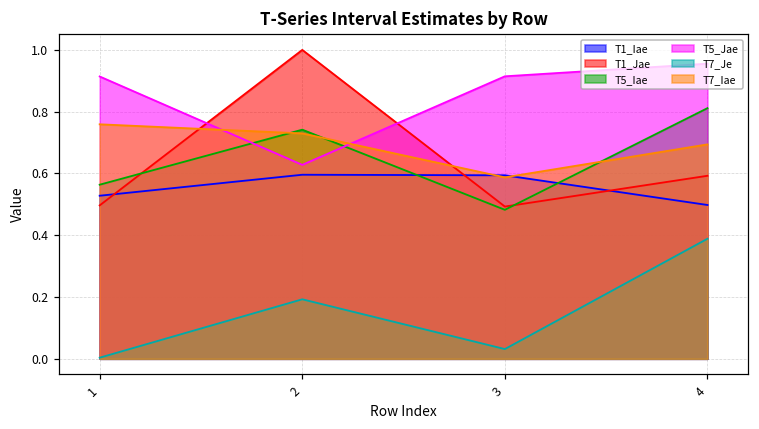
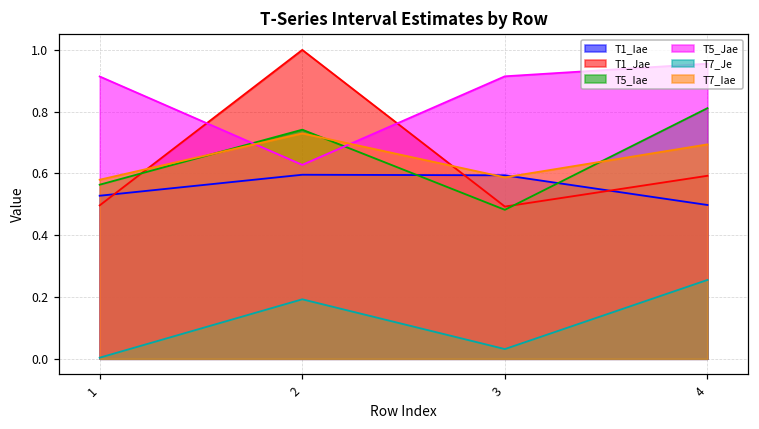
  {
    "T1_Iae": {
      "1": 0.53,
      "2": 0.60,
      "4": 0.50
    },
    "T1_Jae": {
      "1": 0.50,
      "2": 1.00,
      "3": 0.49,
      "4": 0.59
    },
    "T5_Iae": {
      "1": 0.56,
      "2": 0.74,
      "3": 0.48,
      "4": 0.81
    },
    "T5_Jae": {
      "1": 0.91,
      "2": 0.63,
      "3": 0.91
    },
    "T7_Je": {
      "1": 0.00,
      "2": 0.19,
      "3": 0.03,
-     "4": 0.39
+     "4": 0.26
    },
    "T7_Iae": {
-     "1": 0.76,
+     "1": 0.58,
      "2": 0.73,
      "4": 0.69
    }
  }
